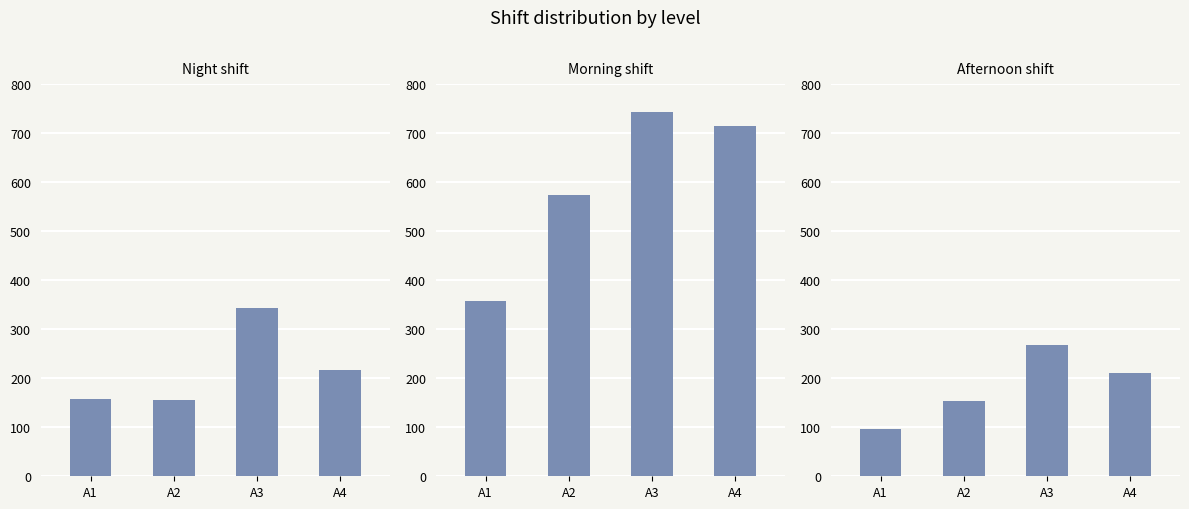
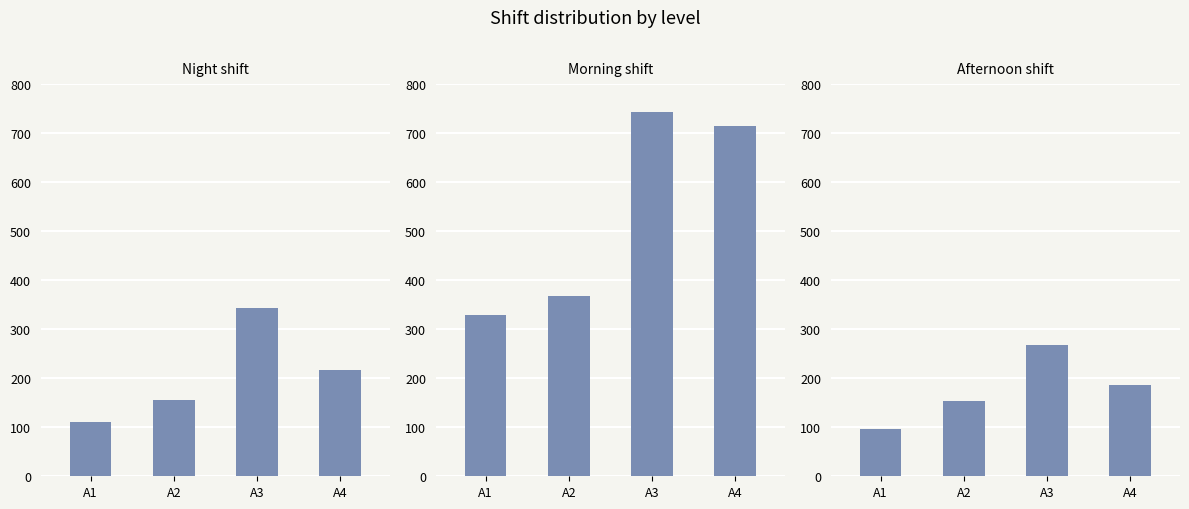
  {
    "Night shift": {
-     "A1": 160,
+     "A1": 110,
      "A2": 160,
      "A3": 340,
      "A4": 220
    },
    "Morning shift": {
-     "A1": 360,
-     "A2": 570,
+     "A1": 330,
+     "A2": 370,
      "A3": 740,
      "A4": 720
    },
    "Afternoon shift": {
      "A1": 100,
      "A2": 150,
      "A3": 270,
-     "A4": 210
+     "A4": 190
    }
  }
